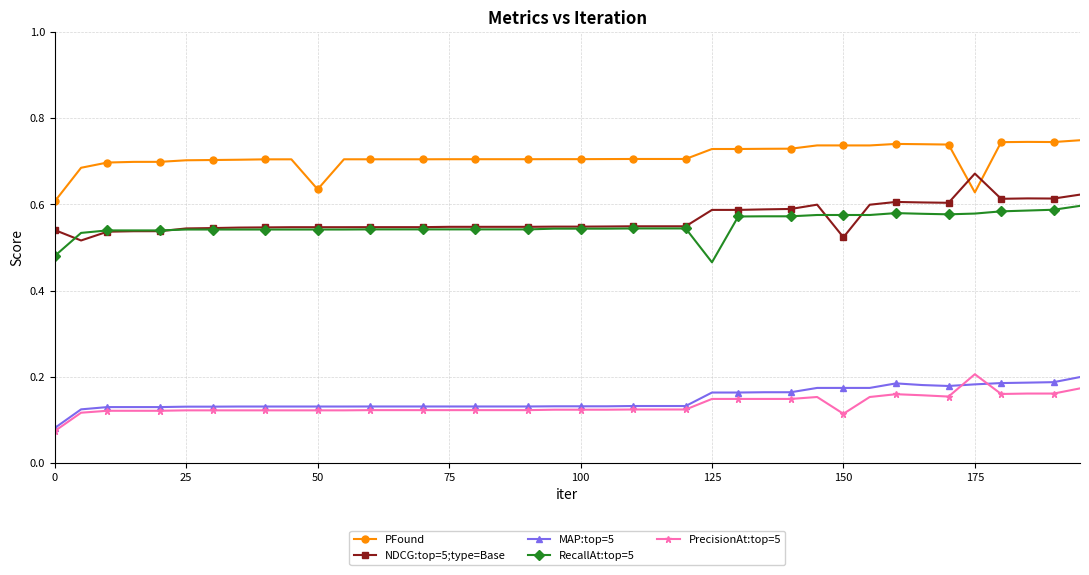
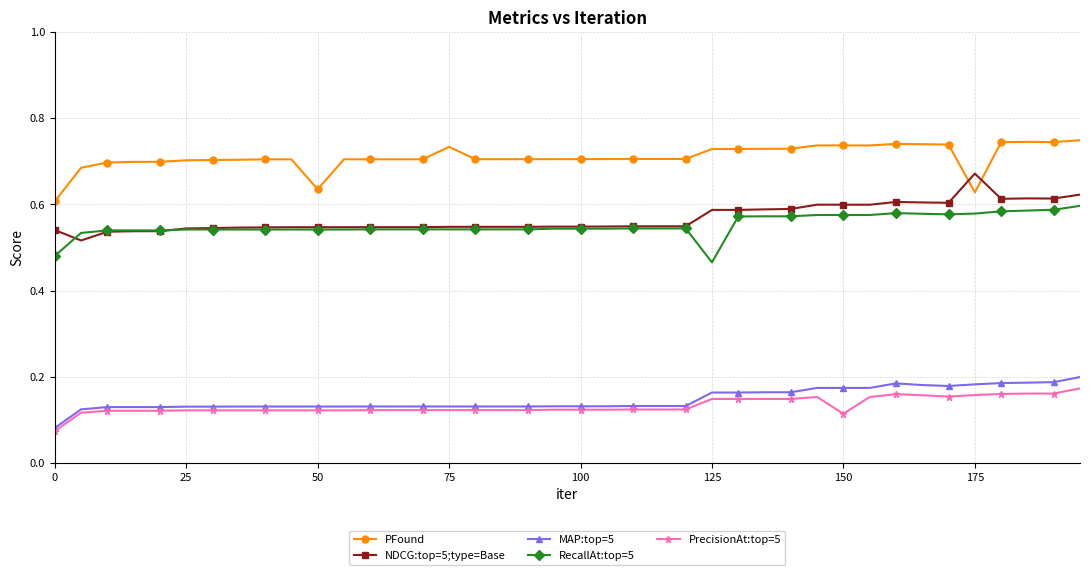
  {
    "PFound": {
      "0": 0.61,
      "25": 0.70,
      "50": 0.64,
-     "75": 0.71,
+     "75": 0.73,
      "100": 0.71,
      "125": 0.73,
      "150": 0.74,
      "175": 0.63
    },
    "NDCG:top=5;type=Base": {
      "0": 0.54,
      "75": 0.55,
      "125": 0.59,
-     "150": 0.52,
+     "150": 0.60,
      "175": 0.67
    },
    "MAP:top=5": {
      "0": 0.08,
      "25": 0.13,
      "50": 0.13,
      "75": 0.13,
      "100": 0.13,
      "125": 0.16,
      "150": 0.17,
      "175": 0.18
    },
    "RecallAt:top=5": {
      "0": 0.48,
      "75": 0.54,
      "125": 0.47,
      "150": 0.58,
      "175": 0.58
    },
    "PrecisionAt:top=5": {
      "0": 0.07,
      "25": 0.12,
      "50": 0.12,
      "75": 0.12,
      "100": 0.12,
      "125": 0.15,
      "150": 0.11,
-     "175": 0.21
+     "175": 0.16
    }
  }
